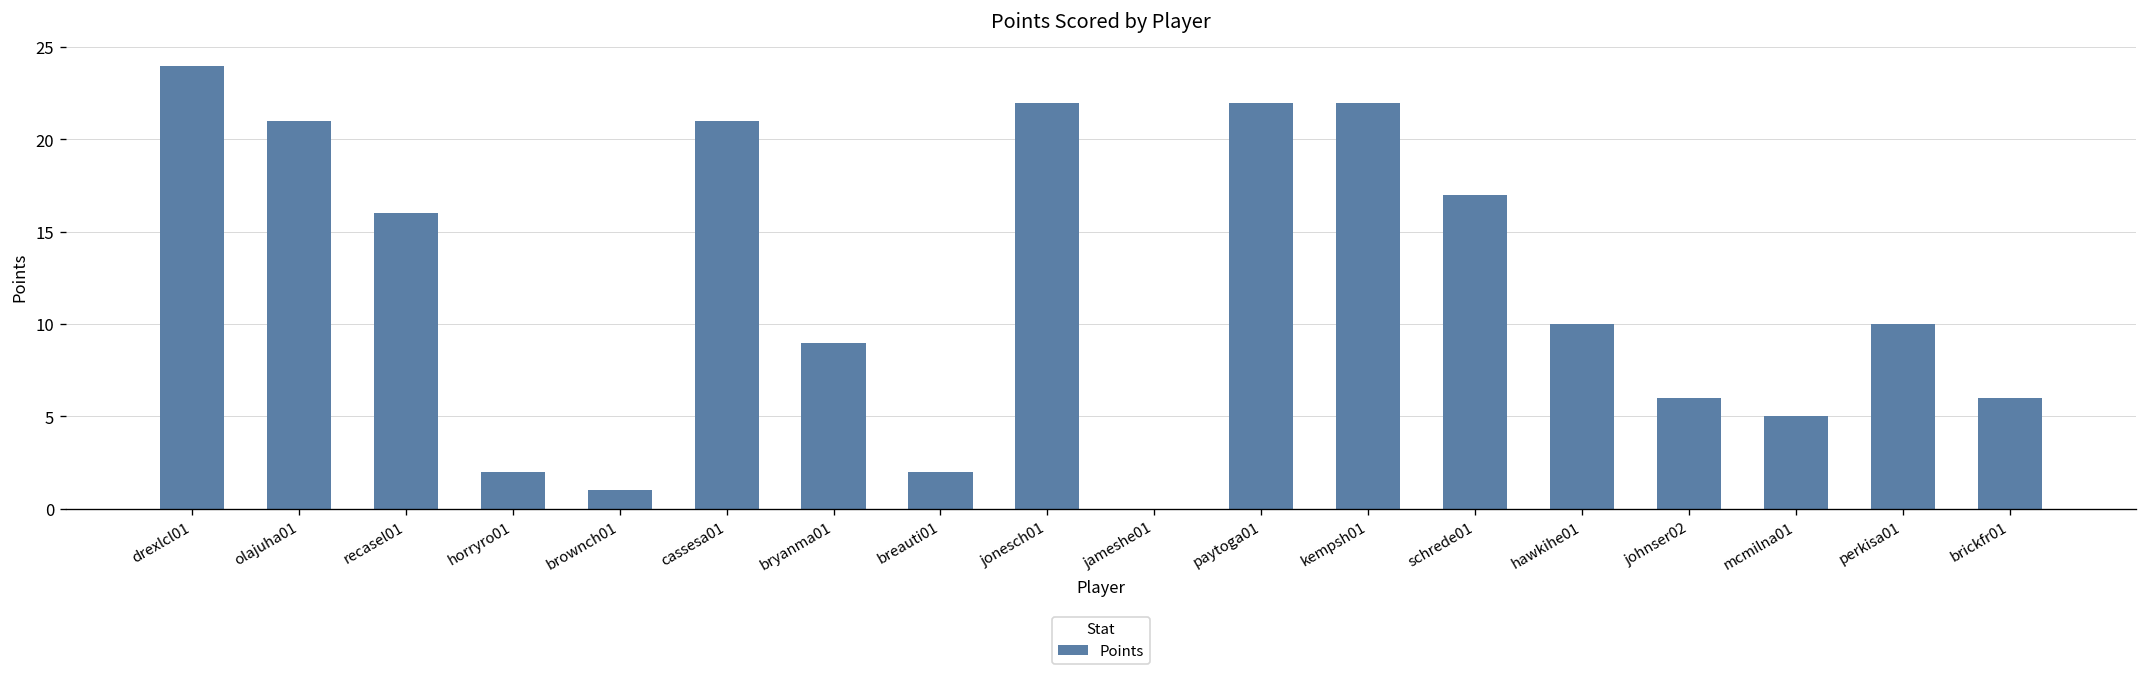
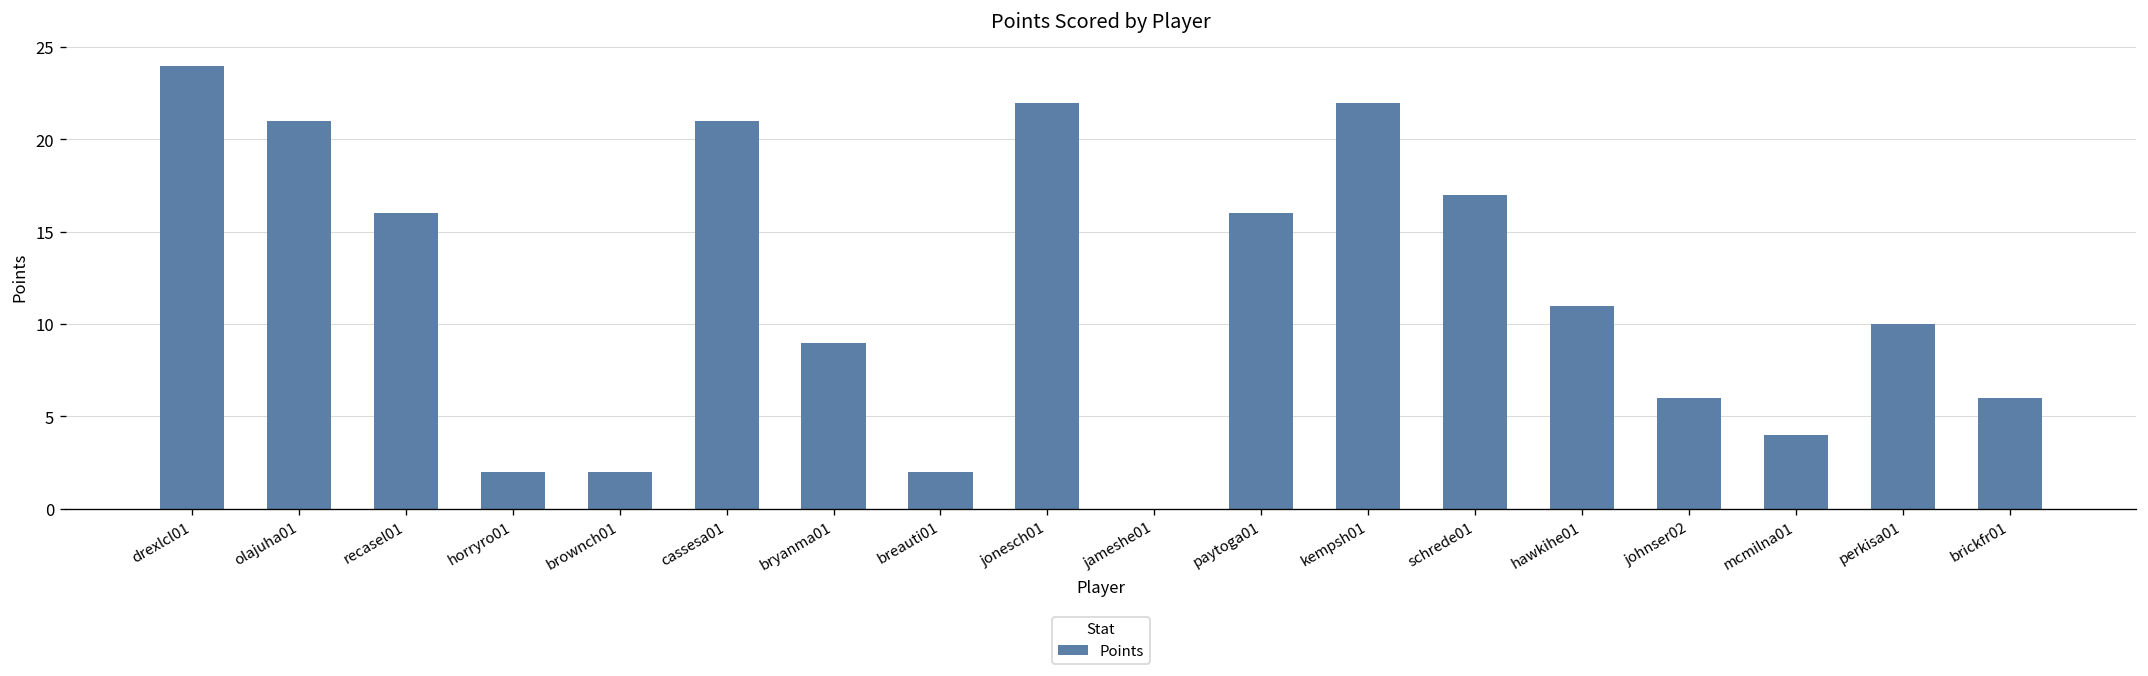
  {
    "drexlcl01": 24,
    "olajuha01": 21,
    "recasel01": 16,
    "horryro01": 2,
-   "brownch01": 1,
+   "brownch01": 2,
    "cassesa01": 21,
    "bryanma01": 9,
    "breauti01": 2,
    "jonesch01": 22,
    "jameshe01": 0,
-   "paytoga01": 22,
+   "paytoga01": 16,
    "kempsh01": 22,
    "schrede01": 17,
-   "hawkihe01": 10,
+   "hawkihe01": 11,
    "johnser02": 6,
-   "mcmilna01": 5,
+   "mcmilna01": 4,
    "perkisa01": 10,
    "brickfr01": 6
  }
